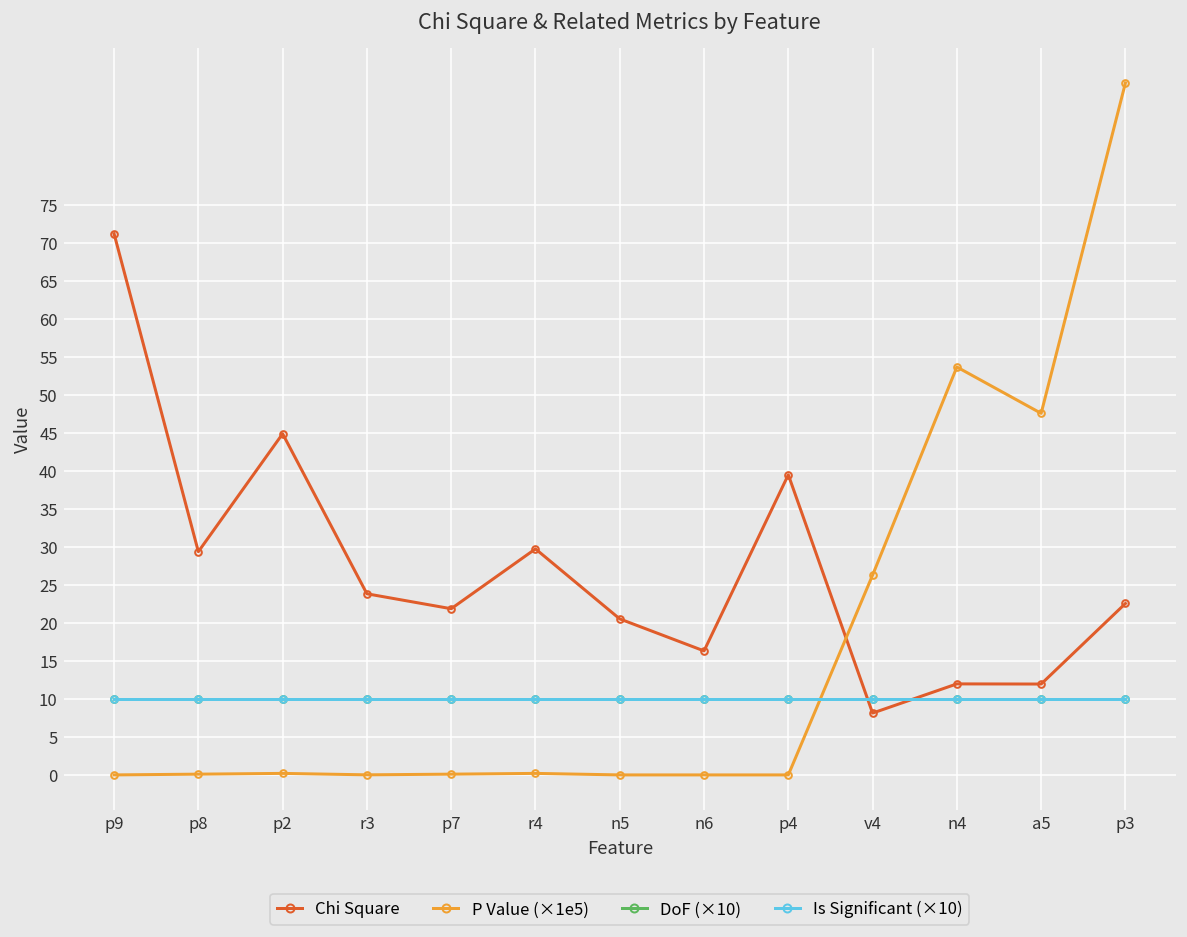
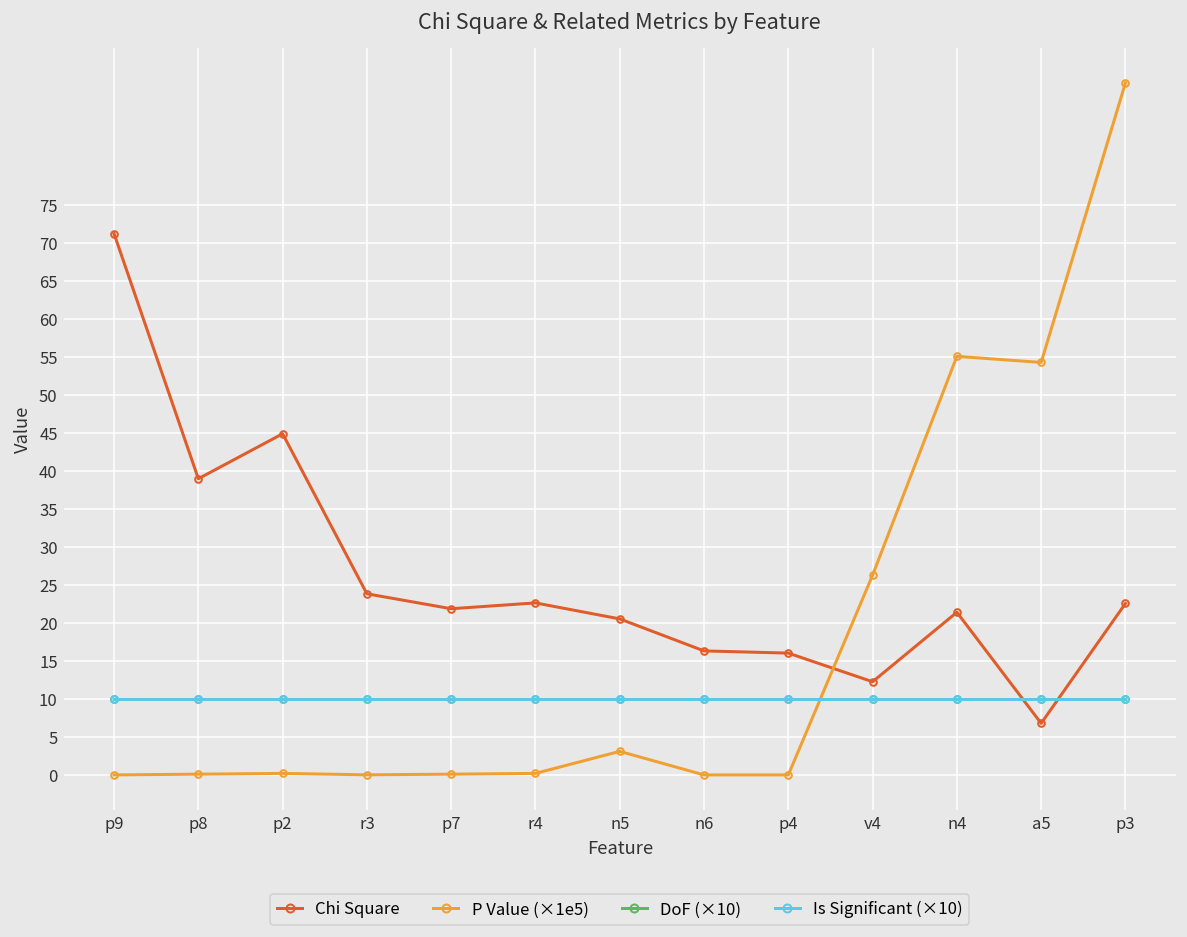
  {
    "Chi Square": {
      "p9": 71,
-     "p8": 29,
+     "p8": 39,
      "p2": 45,
      "r3": 24,
      "p7": 22,
-     "r4": 30,
+     "r4": 23,
      "n5": 21,
      "n6": 16,
-     "p4": 40,
-     "v4": 8,
-     "n4": 12,
-     "a5": 12,
+     "p4": 16,
+     "v4": 12,
+     "n4": 21,
+     "a5": 7,
      "p3": 23
    },
    "P Value (×1e5)": {
      "p9": 0,
      "p8": 0,
      "p2": 0,
      "r3": 0,
      "p7": 0,
      "r4": 0,
-     "n5": 0,
+     "n5": 3,
      "n6": 0,
      "p4": 0,
      "v4": 26,
-     "n4": 54,
-     "a5": 48,
+     "n4": 55,
+     "a5": 54,
      "p3": 91
    },
    "Is Significant (×10)": {
      "p9": 10,
      "p8": 10,
      "p2": 10,
      "r3": 10,
      "p7": 10,
      "r4": 10,
      "n5": 10,
      "n6": 10,
      "p4": 10,
      "v4": 10,
      "n4": 10,
      "a5": 10,
      "p3": 10
    }
  }
